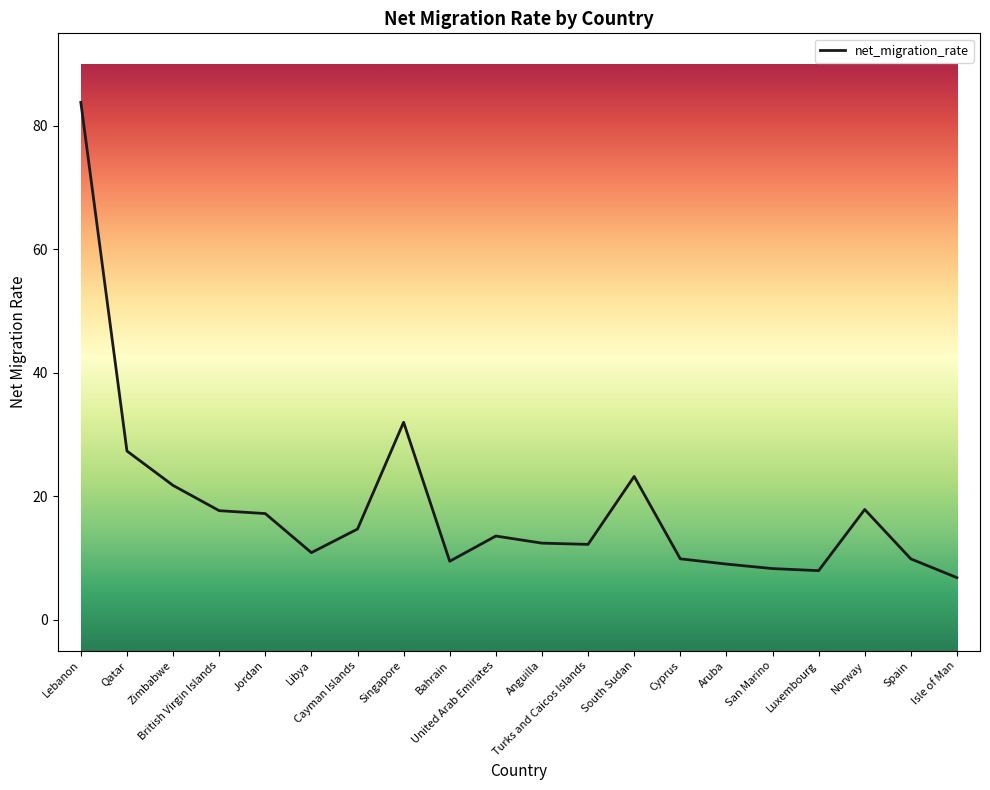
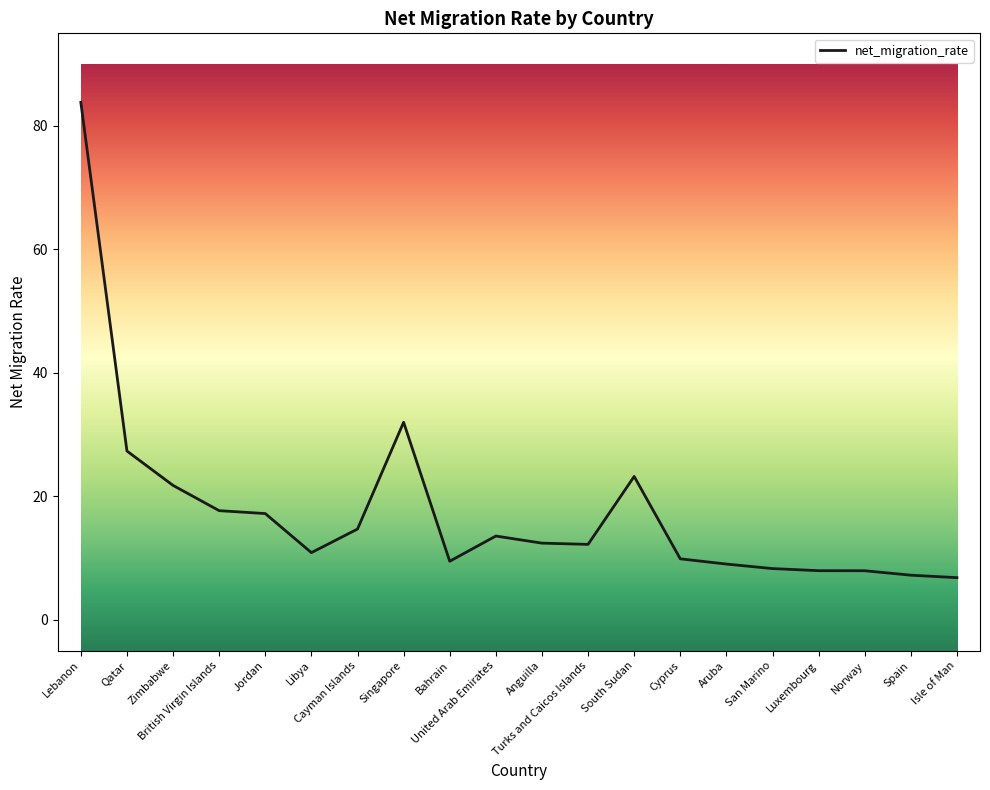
  {
    "Lebanon": 84,
    "Qatar": 27,
    "Zimbabwe": 22,
    "British Virgin Islands": 18,
    "Jordan": 17,
    "Libya": 11,
    "Cayman Islands": 15,
    "Singapore": 32,
    "Bahrain": 10,
    "United Arab Emirates": 14,
    "Anguilla": 12,
    "Turks and Caicos Islands": 12,
    "South Sudan": 23,
    "Cyprus": 10,
    "Aruba": 9,
    "San Marino": 8,
    "Luxembourg": 8,
-   "Norway": 18,
-   "Spain": 10,
+   "Norway": 8,
+   "Spain": 7,
    "Isle of Man": 7
  }
